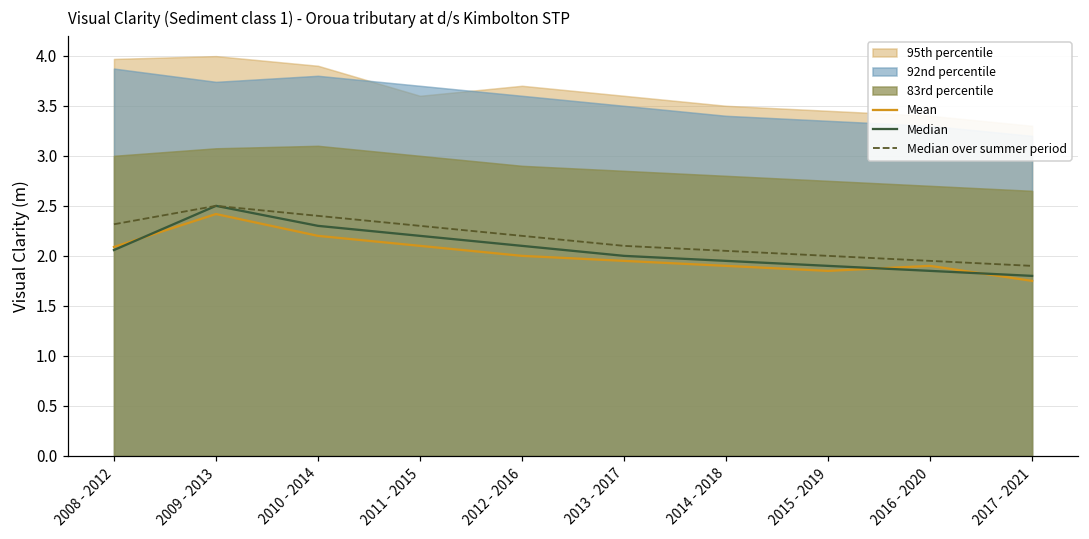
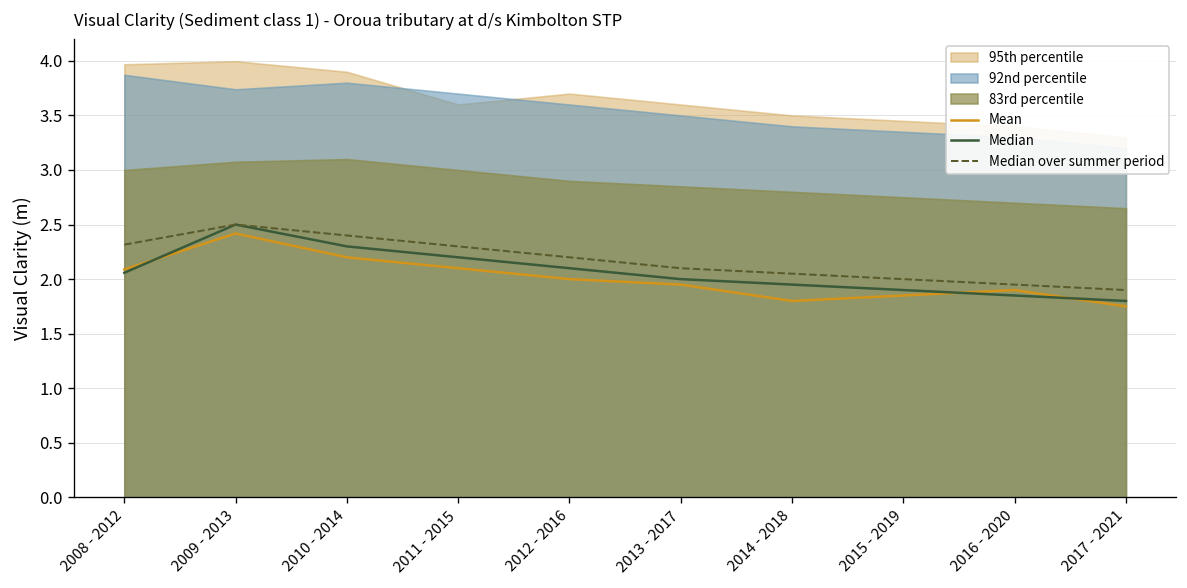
  {
    "Mean": {
      "2008 - 2012": 2.1,
      "2009 - 2013": 2.4,
      "2010 - 2014": 2.2,
      "2011 - 2015": 2.1,
      "2012 - 2016": 2.0,
      "2013 - 2017": 2.0,
-     "2014 - 2018": 1.9,
+     "2014 - 2018": 1.8,
      "2015 - 2019": 1.9,
      "2016 - 2020": 1.9,
      "2017 - 2021": 1.8
    },
    "95th percentile": {
      "2008 - 2012": 4.0,
      "2009 - 2013": 4.0,
      "2010 - 2014": 3.9,
      "2011 - 2015": 3.6,
      "2012 - 2016": 3.7,
      "2013 - 2017": 3.6,
      "2014 - 2018": 3.5,
      "2015 - 2019": 3.5
    },
    "92nd percentile": {
      "2008 - 2012": 3.9,
      "2009 - 2013": 3.7,
      "2010 - 2014": 3.8,
      "2011 - 2015": 3.7,
      "2012 - 2016": 3.6,
      "2013 - 2017": 3.5,
      "2014 - 2018": 3.4,
      "2015 - 2019": 3.4
    },
    "83rd percentile": {
      "2008 - 2012": 3.0,
      "2009 - 2013": 3.1,
      "2010 - 2014": 3.1,
      "2011 - 2015": 3.0,
      "2012 - 2016": 2.9,
      "2013 - 2017": 2.9,
      "2014 - 2018": 2.8,
      "2015 - 2019": 2.8,
      "2016 - 2020": 2.7,
      "2017 - 2021": 2.7
    }
  }
